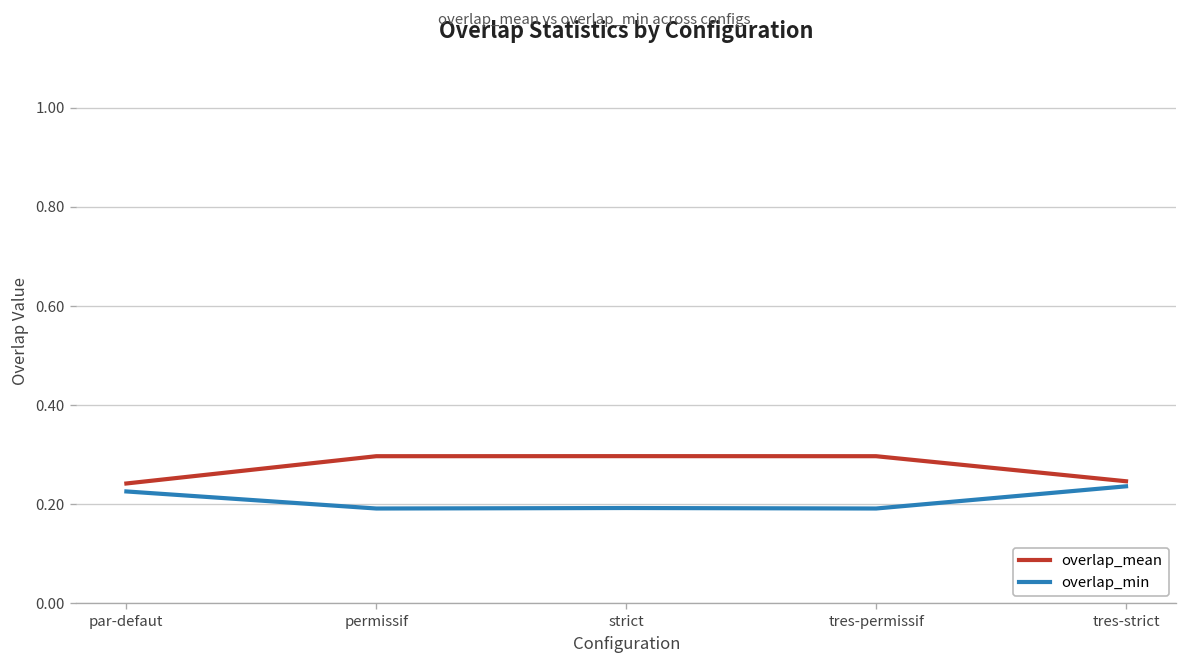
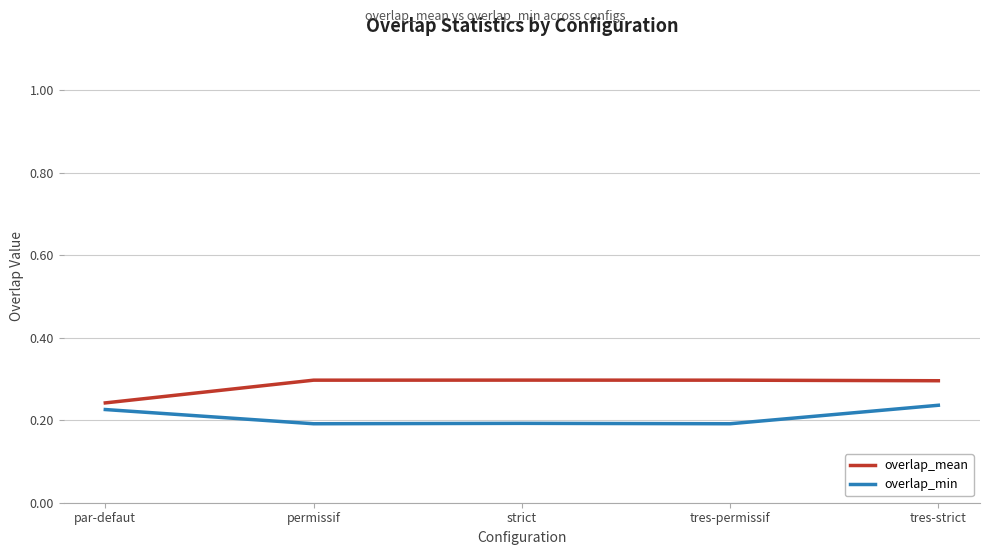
  {
    "overlap_mean": {
      "par-defaut": 0.24,
      "permissif": 0.30,
      "strict": 0.30,
      "tres-permissif": 0.30,
-     "tres-strict": 0.25
+     "tres-strict": 0.30
    },
    "overlap_min": {
      "par-defaut": 0.23,
      "permissif": 0.19,
      "strict": 0.19,
      "tres-permissif": 0.19,
      "tres-strict": 0.24
    }
  }
